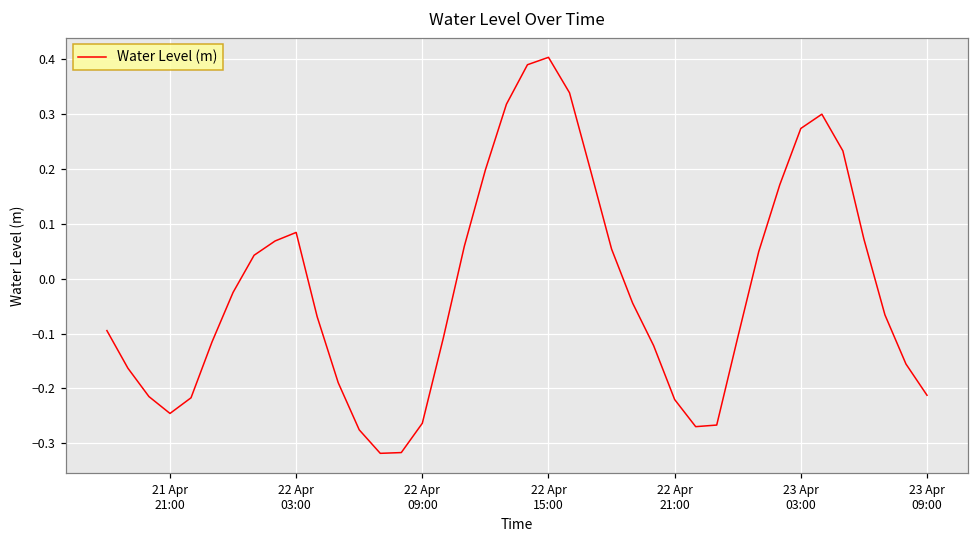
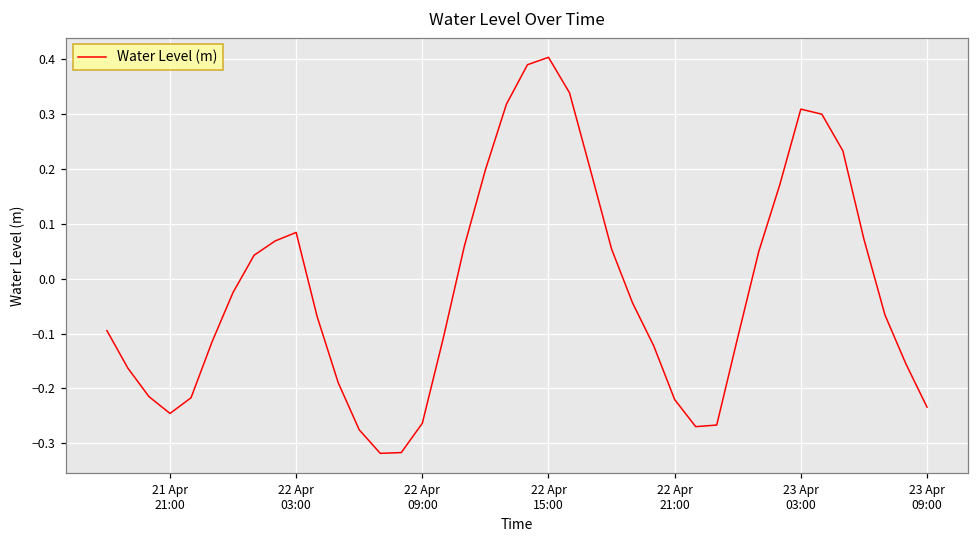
  {
    "21 Apr 21:00": -0.25,
    "22 Apr 03:00": 0.08,
    "22 Apr 09:00": -0.26,
    "22 Apr 15:00": 0.40,
    "22 Apr 21:00": -0.22,
-   "23 Apr 03:00": 0.27,
-   "23 Apr 09:00": -0.21
+   "23 Apr 03:00": 0.31,
+   "23 Apr 09:00": -0.23
  }
